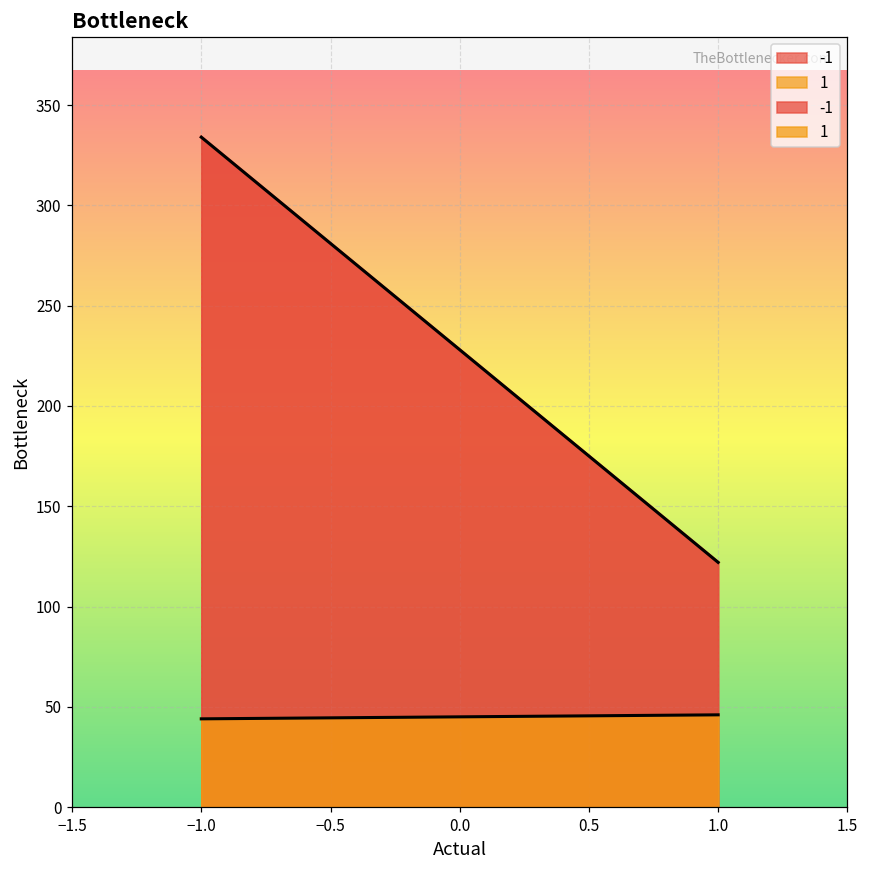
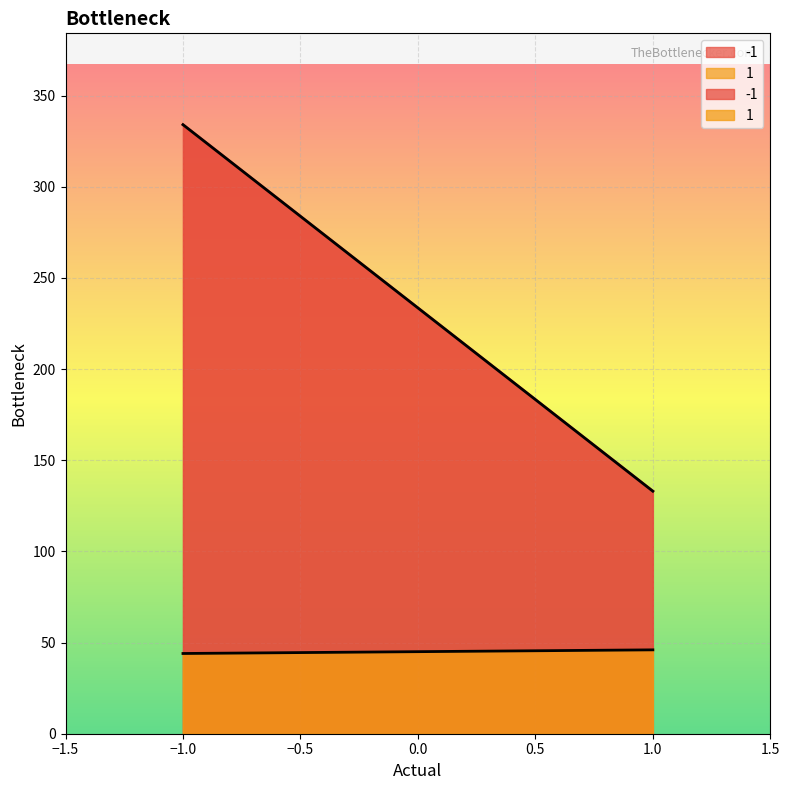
  {
    "-1": {
      "−1.0": 334,
-     "1.0": 122
+     "1.0": 133
    },
    "1": {
      "−1.0": 44,
      "1.0": 46
    }
  }
